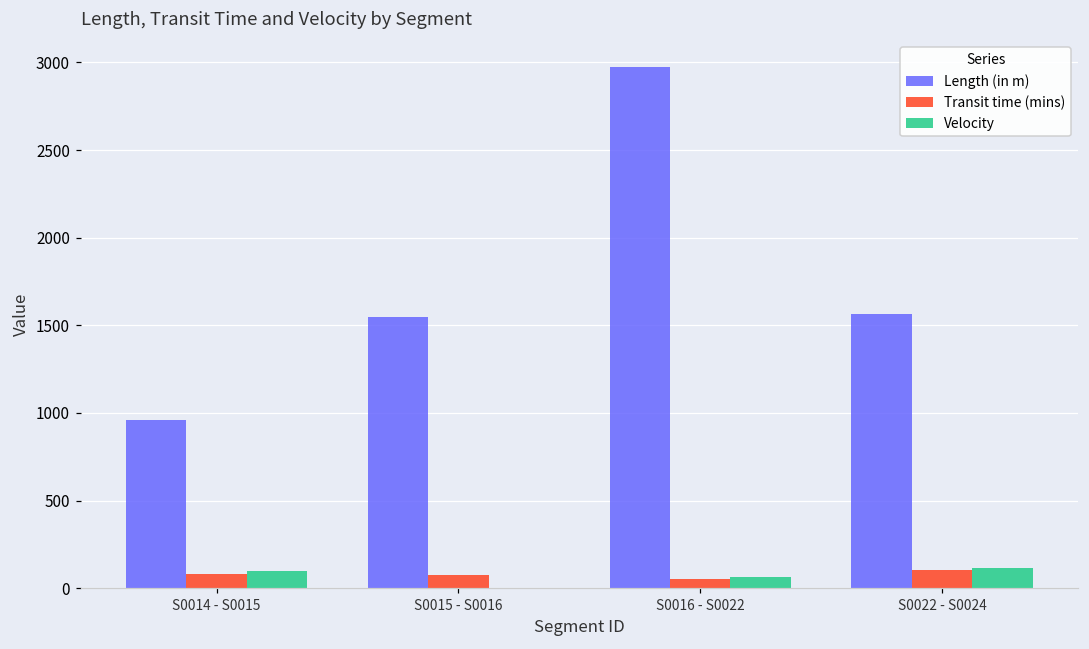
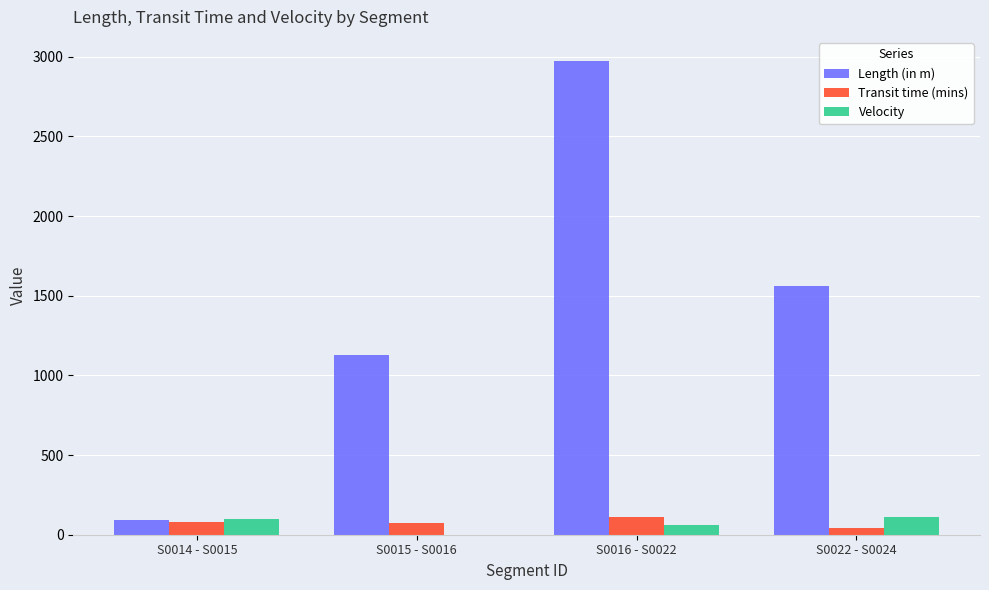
  {
    "Length (in m)": {
-     "S0014 - S0015": 960,
-     "S0015 - S0016": 1550,
+     "S0014 - S0015": 90,
+     "S0015 - S0016": 1130,
      "S0016 - S0022": 2980,
      "S0022 - S0024": 1560
    },
    "Transit time (mins)": {
      "S0014 - S0015": 80,
      "S0015 - S0016": 80,
-     "S0016 - S0022": 50,
-     "S0022 - S0024": 110
+     "S0016 - S0022": 110,
+     "S0022 - S0024": 40
    },
    "Velocity": {
      "S0014 - S0015": 100,
      "S0016 - S0022": 60,
      "S0022 - S0024": 110
    }
  }
